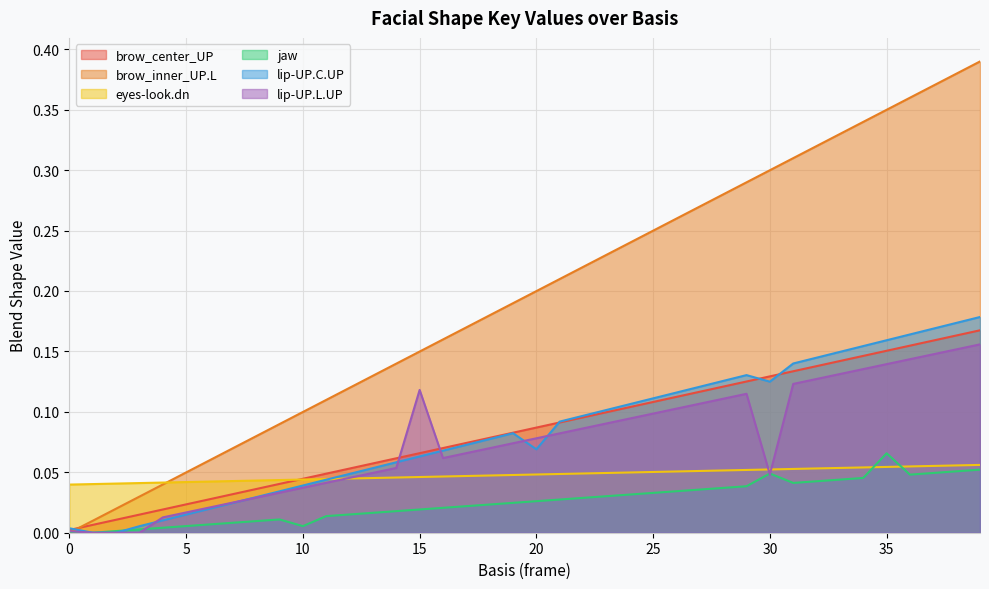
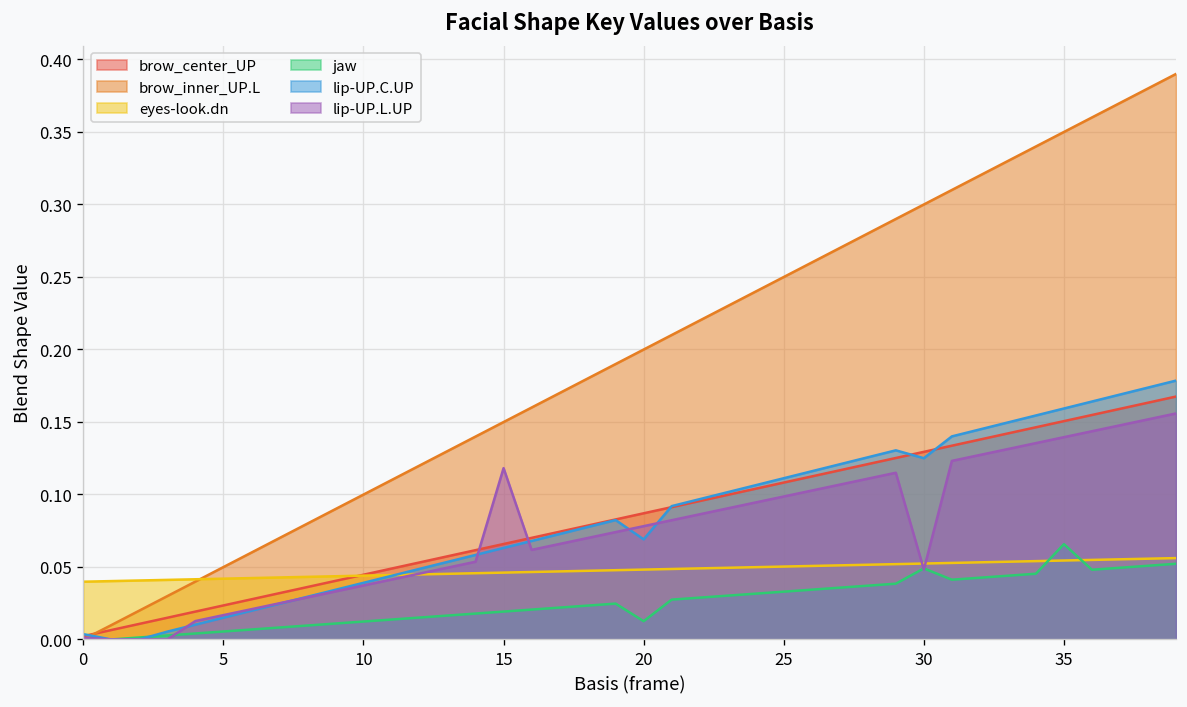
  {
    "jaw": {
      "5": 0.005,
-     "10": 0.005,
+     "10": 0.012,
      "15": 0.019,
-     "20": 0.026,
+     "20": 0.013,
      "25": 0.033,
      "35": 0.066
    },
    "lip-UP.C.UP": {
      "15": 0.063,
      "20": 0.069,
      "25": 0.111,
      "30": 0.125,
      "35": 0.159
    },
    "lip-UP.L.UP": {
      "15": 0.118,
      "20": 0.078,
      "25": 0.099,
      "35": 0.139
    }
  }
